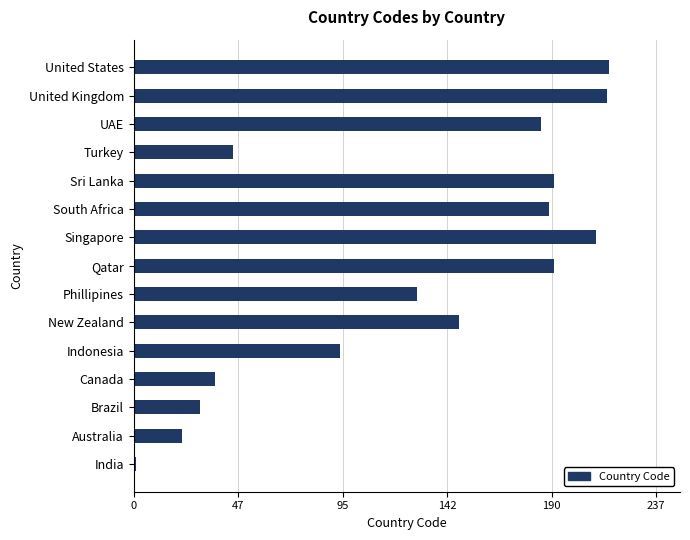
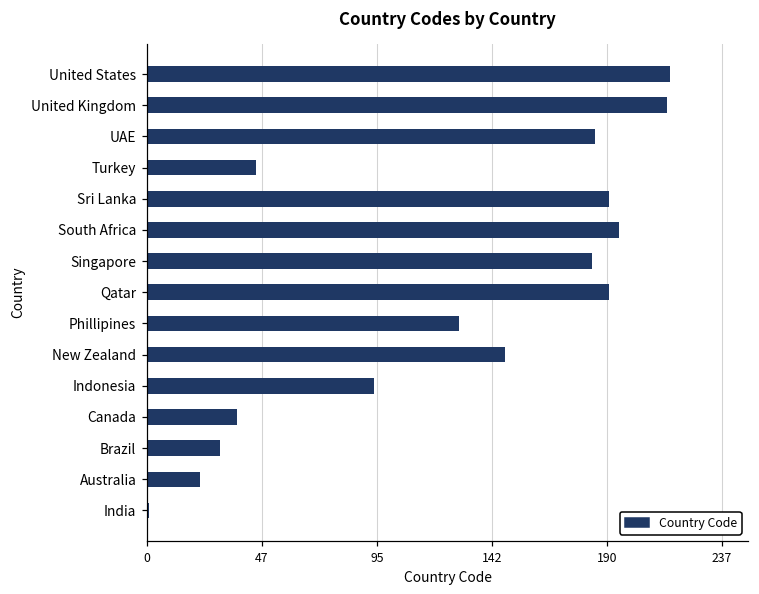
  {
    "United States": 216,
    "United Kingdom": 215,
    "UAE": 185,
    "Turkey": 45,
    "Sri Lanka": 191,
-   "South Africa": 189,
-   "Singapore": 210,
+   "South Africa": 195,
+   "Singapore": 184,
    "Qatar": 191,
    "Phillipines": 129,
    "New Zealand": 148,
    "Indonesia": 94,
    "Canada": 37,
    "Brazil": 30,
    "Australia": 22
  }
